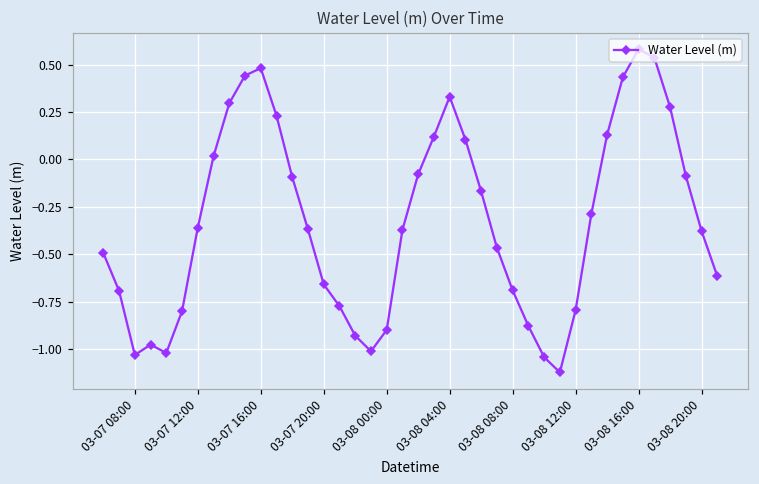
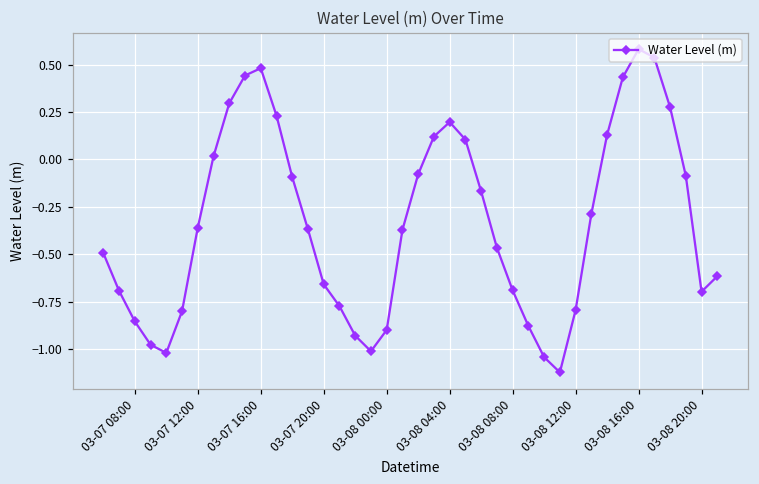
  {
-   "03-07 08:00": -1.03,
+   "03-07 08:00": -0.85,
    "03-07 12:00": -0.36,
    "03-07 16:00": 0.48,
    "03-07 20:00": -0.66,
    "03-08 00:00": -0.90,
-   "03-08 04:00": 0.33,
+   "03-08 04:00": 0.20,
    "03-08 08:00": -0.69,
    "03-08 12:00": -0.79,
-   "03-08 20:00": -0.38
+   "03-08 20:00": -0.70
  }
